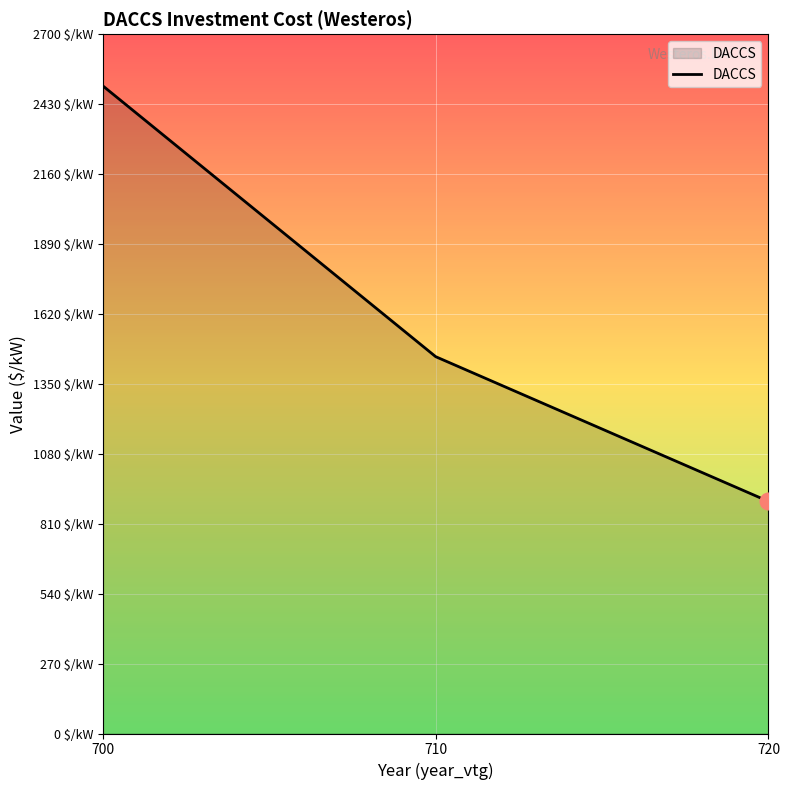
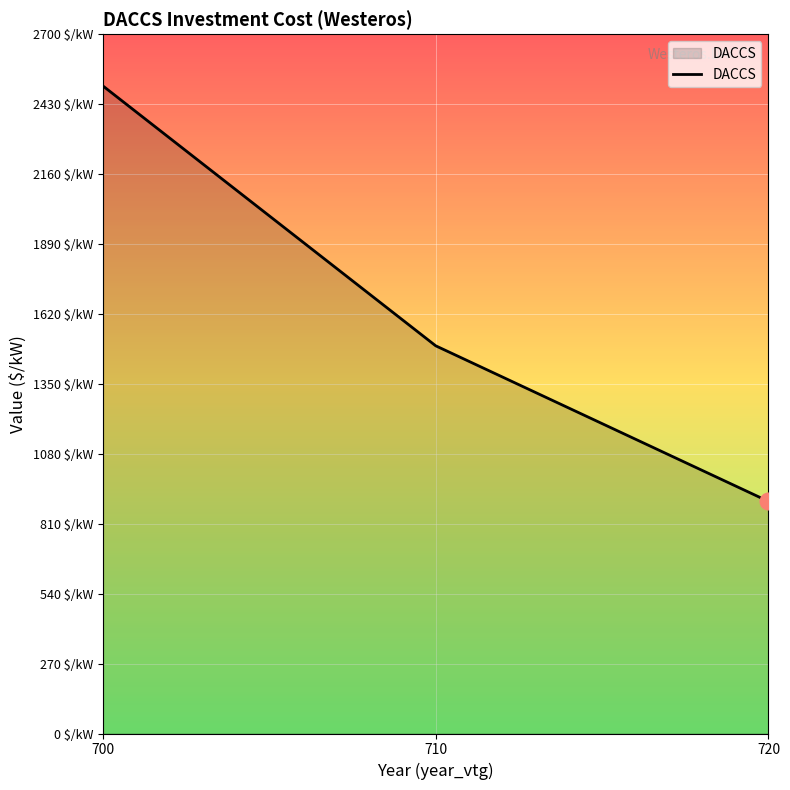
  {
    "DACCS": {
      "700": "2500 $/kW",
-     "710": "1450 $/kW"
+     "710": "1500 $/kW"
    }
  }
